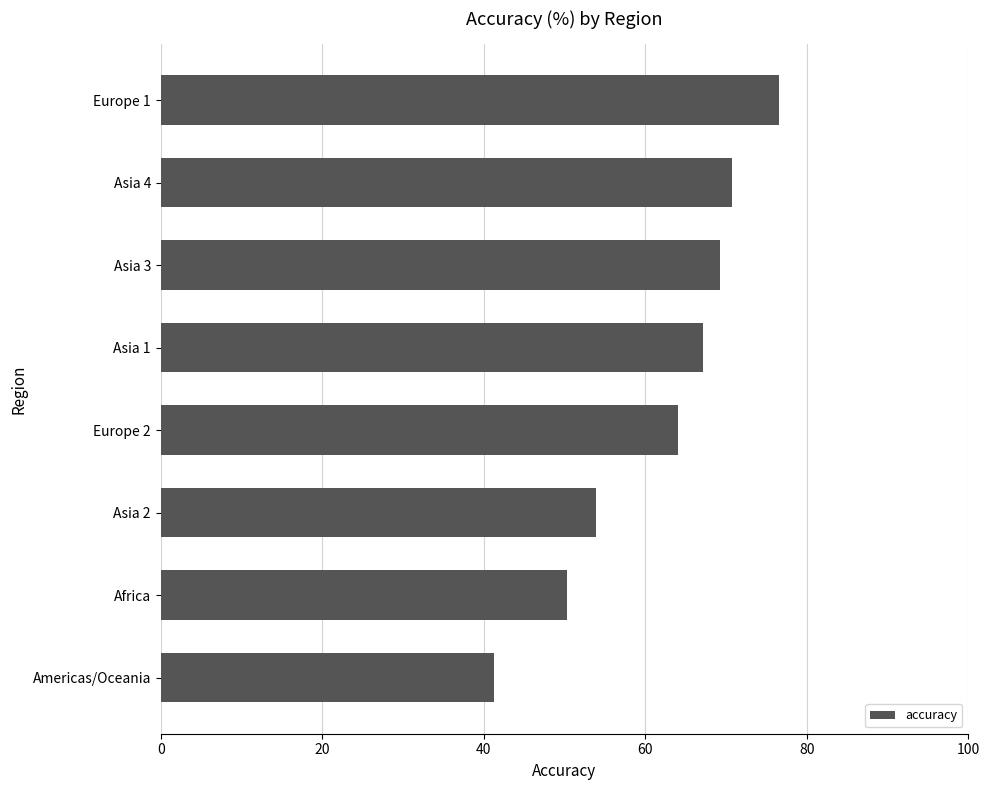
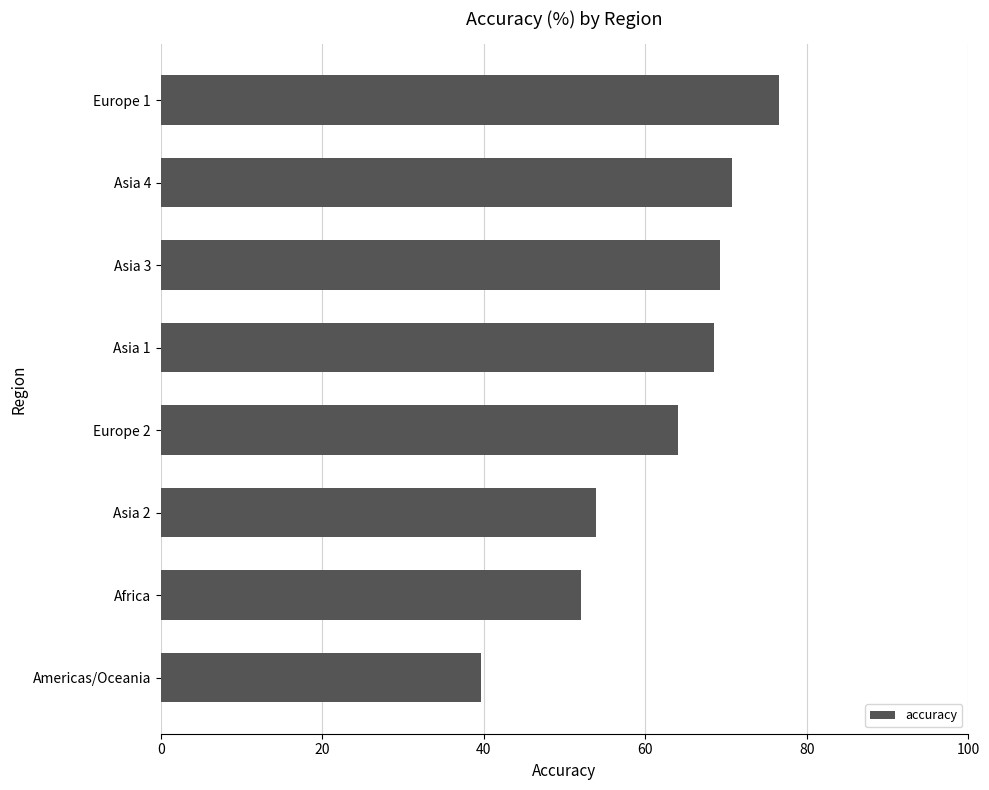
  {
    "Europe 1": 77,
    "Asia 4": 71,
    "Asia 3": 69,
-   "Asia 1": 67,
+   "Asia 1": 69,
    "Europe 2": 64,
    "Asia 2": 54,
-   "Africa": 50,
-   "Americas/Oceania": 41
+   "Africa": 52,
+   "Americas/Oceania": 40
  }
